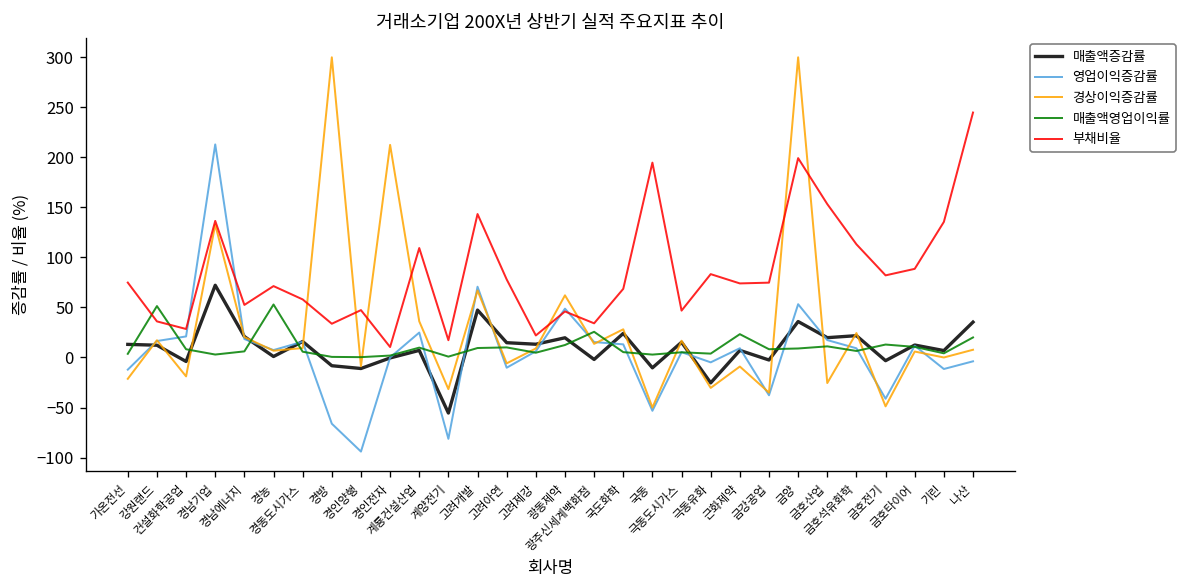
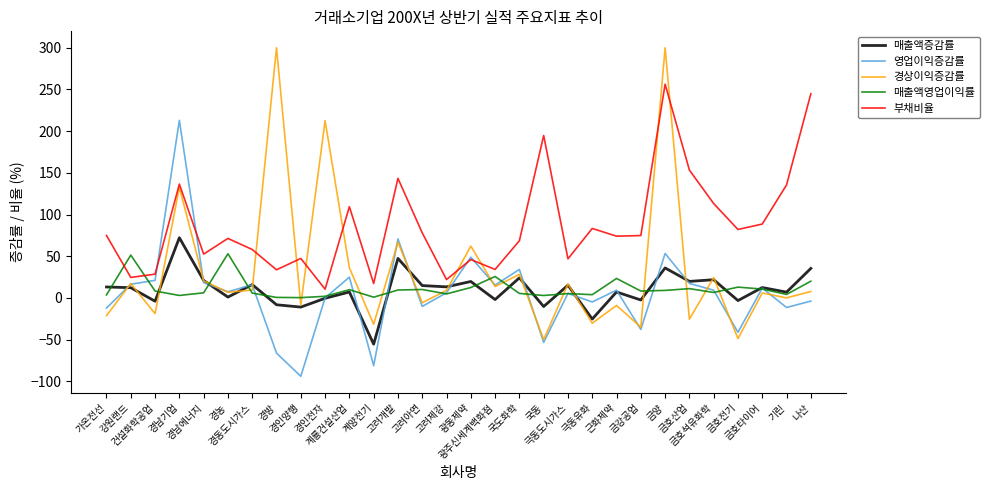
  {
    "매출액증감률": {
      "가온전선": 10,
      "강원랜드": 10,
      "건설화학공업": 0,
      "경남기업": 70,
      "경농": 0,
      "경방": -10,
      "계양전기": -60,
      "고려개발": 50,
      "고려아연": 10,
      "고려제강": 10,
      "광동제약": 20,
      "광주신세계백화점": 0,
      "국도화학": 20,
      "국동": -10,
      "극동유화": -30,
      "금강공업": 0,
      "금양": 40,
      "금호전기": 0,
      "나산": 40
    },
    "영업이익증감률": {
      "가온전선": -10,
      "건설화학공업": 20,
      "경남기업": 210,
      "경방": -70,
      "경인양행": -90,
      "계룡건설산업": 20,
      "계양전기": -80,
      "고려개발": 70,
      "고려아연": -10,
-     "국도화학": 10,
+     "국도화학": 30,
      "국동": -50,
      "극동유화": 0,
      "금양": 50,
      "금호전기": -40,
      "기린": -10,
      "나산": 0
    },
    "경상이익증감률": {
      "가온전선": -20,
      "건설화학공업": -20,
      "경남기업": 130,
      "경동도시가스": 10,
      "경방": 300,
      "경인전자": 210,
      "계룡건설산업": 40,
      "계양전기": -30,
      "고려개발": 70,
      "고려아연": -10,
      "광동제약": 60,
      "국도화학": 30,
      "국동": -50,
      "극동유화": -30,
      "근화제약": -10,
      "금양": 300,
      "금호산업": -30,
      "금호전기": -50,
      "금호타이어": 10,
      "기린": 0,
      "나산": 10
    },
    "매출액영업이익률": {
      "가온전선": 0,
      "강원랜드": 50,
      "건설화학공업": 10,
      "경남기업": 0,
      "경남에너지": 10,
      "경농": 50,
      "경동도시가스": 10,
      "경방": 0,
      "경인양행": 0,
      "계양전기": 0,
      "고려개발": 10,
      "고려아연": 10,
      "광동제약": 10,
      "광주신세계백화점": 30,
      "국도화학": 10,
      "국동": 0,
      "극동유화": 0,
      "근화제약": 20,
      "금강공업": 10,
      "금양": 10,
      "금호산업": 10,
      "금호전기": 10,
      "나산": 20
    },
    "부채비율": {
      "가온전선": 70,
-     "강원랜드": 40,
+     "강원랜드": 20,
      "건설화학공업": 30,
      "경남기업": 140,
      "경남에너지": 50,
      "경농": 70,
      "경동도시가스": 60,
      "경방": 30,
      "경인양행": 50,
      "경인전자": 10,
      "계룡건설산업": 110,
      "계양전기": 20,
      "고려개발": 140,
      "고려아연": 80,
      "고려제강": 20,
      "광주신세계백화점": 30,
      "국도화학": 70,
      "국동": 190,
      "극동도시가스": 50,
      "극동유화": 80,
      "근화제약": 70,
      "금강공업": 70,
-     "금양": 200,
+     "금양": 260,
      "금호산업": 150,
      "금호석유화학": 110,
      "금호전기": 80,
      "금호타이어": 90,
      "기린": 140,
      "나산": 240
    }
  }
